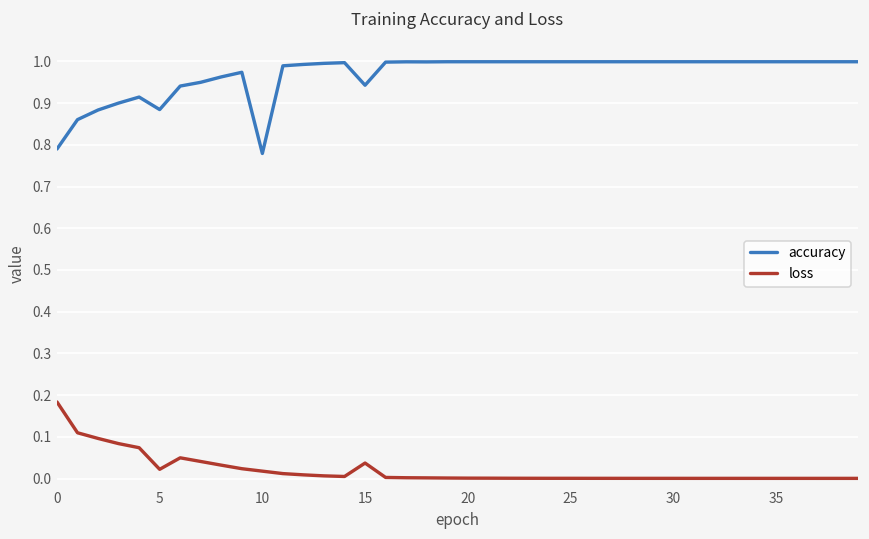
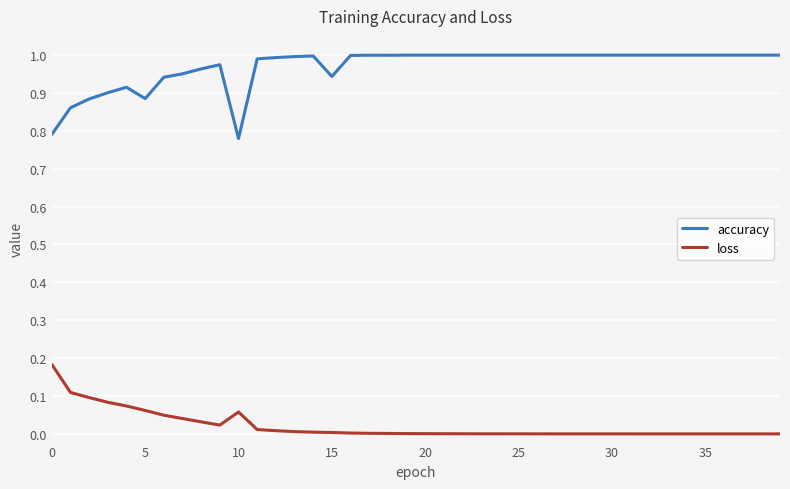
  {
    "accuracy": {
      "0": 0.79,
      "5": 0.88,
      "10": 0.78,
      "15": 0.94,
      "20": 1.00,
      "25": 1.00,
      "30": 1.00,
      "35": 1.00
    },
    "loss": {
      "0": 0.18,
-     "5": 0.02,
-     "10": 0.02,
-     "15": 0.04,
+     "5": 0.06,
+     "10": 0.06,
+     "15": 0.00,
      "20": 0.00,
      "25": 0.00,
      "30": 0.00,
      "35": 0.00
    }
  }
